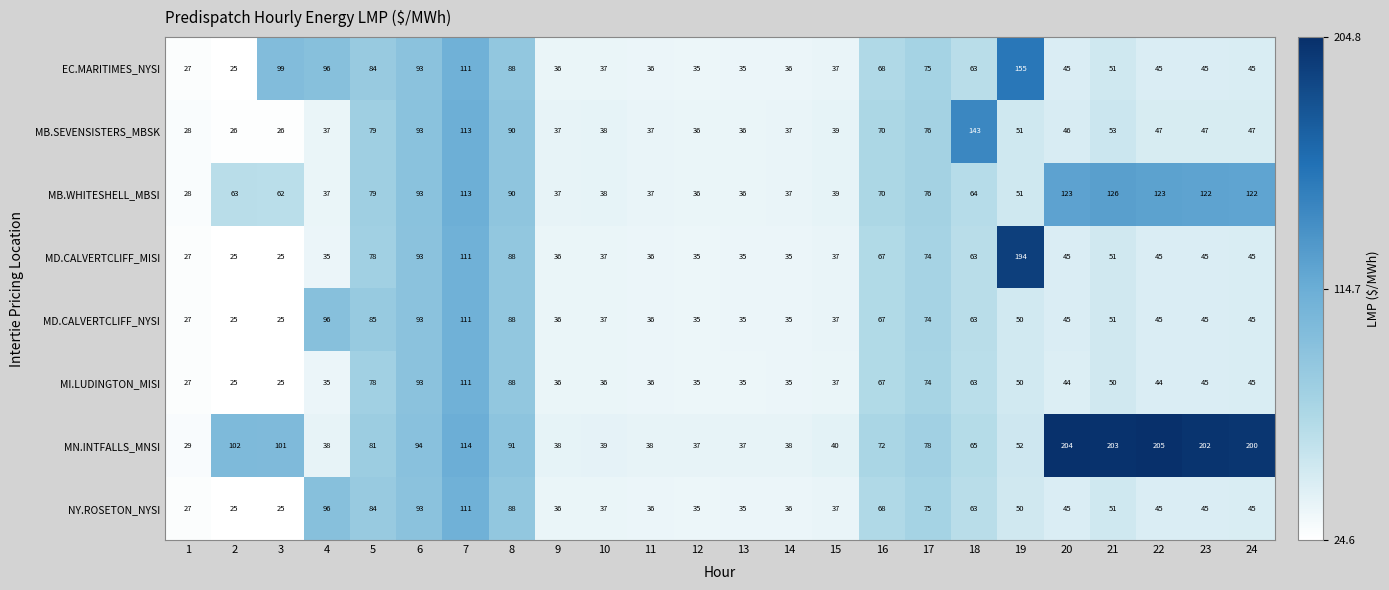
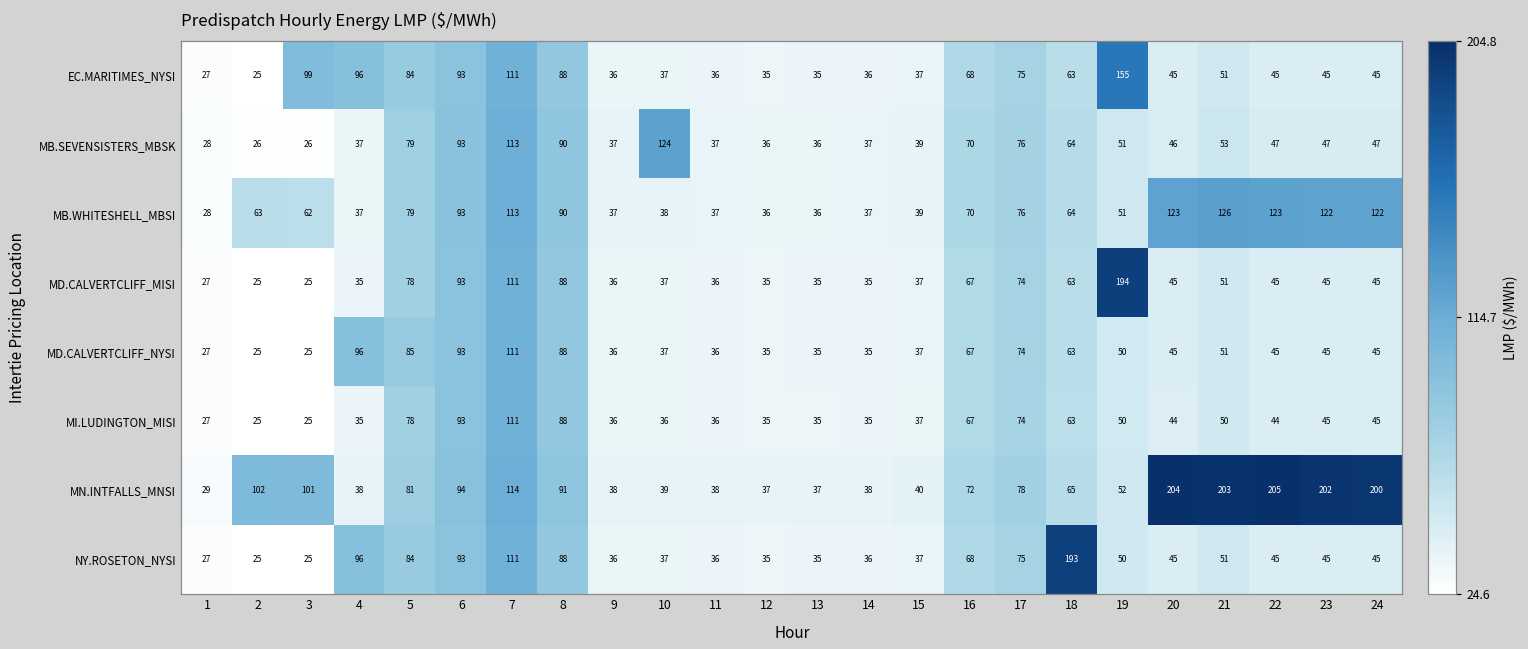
  {
    "EC.MARITIMES_NYSI": {
      "1": 27,
      "2": 25,
      "3": 99,
      "4": 96,
      "5": 84,
      "6": 93,
      "7": 111,
      "8": 88,
      "9": 36,
      "10": 37,
      "11": 36,
      "12": 35,
      "13": 35,
      "14": 36,
      "15": 37,
      "16": 68,
      "17": 75,
      "18": 63,
      "19": 155,
      "20": 45,
      "21": 51,
      "22": 45,
      "23": 45,
      "24": 45
    },
    "MB.SEVENSISTERS_MBSK": {
      "1": 28,
      "2": 26,
      "3": 26,
      "4": 37,
      "5": 79,
      "6": 93,
      "7": 113,
      "8": 90,
      "9": 37,
-     "10": 38,
+     "10": 124,
      "11": 37,
      "12": 36,
      "13": 36,
      "14": 37,
      "15": 39,
      "16": 70,
      "17": 76,
-     "18": 143,
+     "18": 64,
      "19": 51,
      "20": 46,
      "21": 53,
      "22": 47,
      "23": 47,
      "24": 47
    },
    "MB.WHITESHELL_MBSI": {
      "1": 28,
      "2": 63,
      "3": 62,
      "4": 37,
      "5": 79,
      "6": 93,
      "7": 113,
      "8": 90,
      "9": 37,
      "10": 38,
      "11": 37,
      "12": 36,
      "13": 36,
      "14": 37,
      "15": 39,
      "16": 70,
      "17": 76,
      "18": 64,
      "19": 51,
      "20": 123,
      "21": 126,
      "22": 123,
      "23": 122,
      "24": 122
    },
    "MD.CALVERTCLIFF_MISI": {
      "1": 27,
      "2": 25,
      "3": 25,
      "4": 35,
      "5": 78,
      "6": 93,
      "7": 111,
      "8": 88,
      "9": 36,
      "10": 37,
      "11": 36,
      "12": 35,
      "13": 35,
      "14": 35,
      "15": 37,
      "16": 67,
      "17": 74,
      "18": 63,
      "19": 194,
      "20": 45,
      "21": 51,
      "22": 45,
      "23": 45,
      "24": 45
    },
    "MD.CALVERTCLIFF_NYSI": {
      "1": 27,
      "2": 25,
      "3": 25,
      "4": 96,
      "5": 85,
      "6": 93,
      "7": 111,
      "8": 88,
      "9": 36,
      "10": 37,
      "11": 36,
      "12": 35,
      "13": 35,
      "14": 35,
      "15": 37,
      "16": 67,
      "17": 74,
      "18": 63,
      "19": 50,
      "20": 45,
      "21": 51,
      "22": 45,
      "23": 45,
      "24": 45
    },
    "MI.LUDINGTON_MISI": {
      "1": 27,
      "2": 25,
      "3": 25,
      "4": 35,
      "5": 78,
      "6": 93,
      "7": 111,
      "8": 88,
      "9": 36,
      "10": 36,
      "11": 36,
      "12": 35,
      "13": 35,
      "14": 35,
      "15": 37,
      "16": 67,
      "17": 74,
      "18": 63,
      "19": 50,
      "20": 44,
      "21": 50,
      "22": 44,
      "23": 45,
      "24": 45
    },
    "MN.INTFALLS_MNSI": {
      "1": 29,
      "2": 102,
      "3": 101,
      "4": 38,
      "5": 81,
      "6": 94,
      "7": 114,
      "8": 91,
      "9": 38,
      "10": 39,
      "11": 38,
      "12": 37,
      "13": 37,
      "14": 38,
      "15": 40,
      "16": 72,
      "17": 78,
      "18": 65,
      "19": 52,
      "20": 204,
      "21": 203,
      "22": 205,
      "23": 202,
      "24": 200
    },
    "NY.ROSETON_NYSI": {
      "1": 27,
      "2": 25,
      "3": 25,
      "4": 96,
      "5": 84,
      "6": 93,
      "7": 111,
      "8": 88,
      "9": 36,
      "10": 37,
      "11": 36,
      "12": 35,
      "13": 35,
      "14": 36,
      "15": 37,
      "16": 68,
      "17": 75,
-     "18": 63,
+     "18": 193,
      "19": 50,
      "20": 45,
      "21": 51,
      "22": 45,
      "23": 45,
      "24": 45
    }
  }
